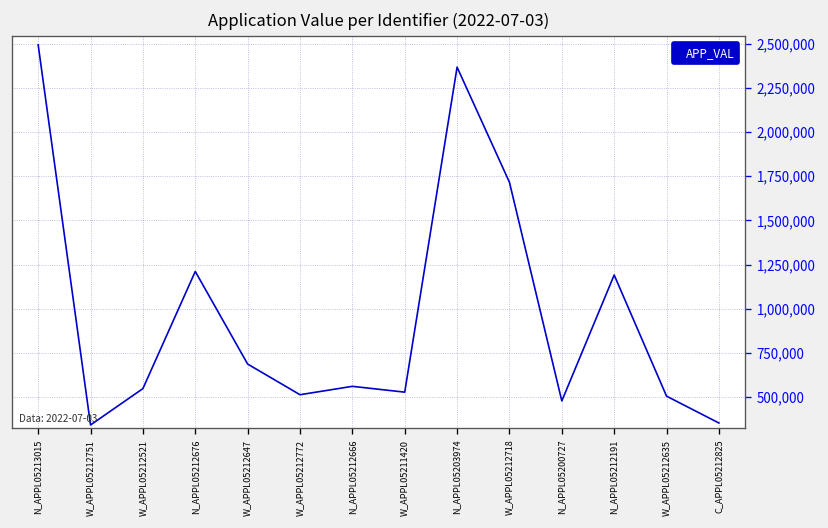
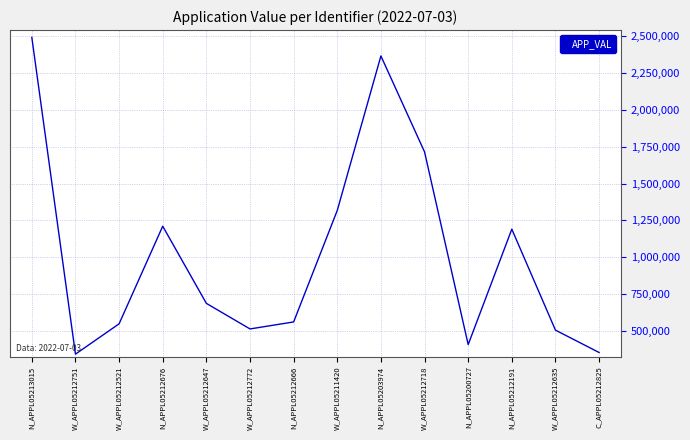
  {
    "N_APPL05213015": "2,490,000",
    "W_APPL05212521": "550,000",
    "N_APPL05212676": "1,210,000",
    "W_APPL05212647": "690,000",
    "W_APPL05212772": "510,000",
    "N_APPL05212666": "560,000",
-   "W_APPL05211420": "530,000",
+   "W_APPL05211420": "1,320,000",
    "N_APPL05203974": "2,370,000",
    "W_APPL05212718": "1,720,000",
-   "N_APPL05200727": "480,000",
+   "N_APPL05200727": "410,000",
    "N_APPL05212191": "1,190,000",
    "W_APPL05212635": "510,000",
    "C_APPL05212825": "350,000"
  }
